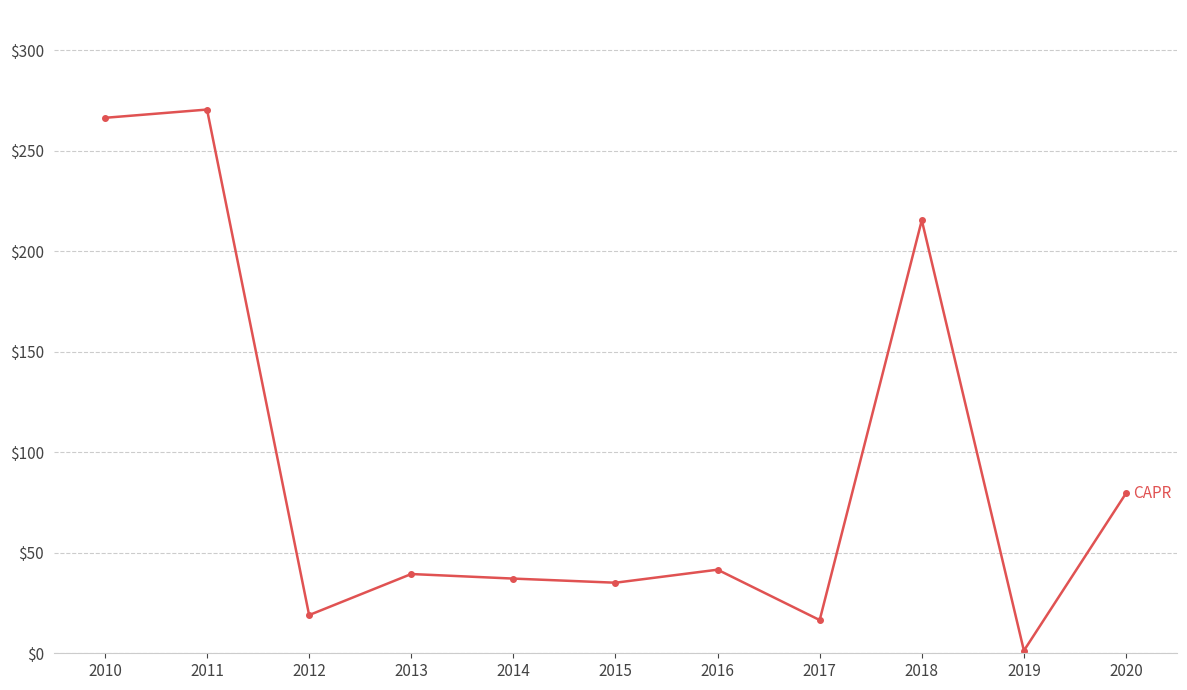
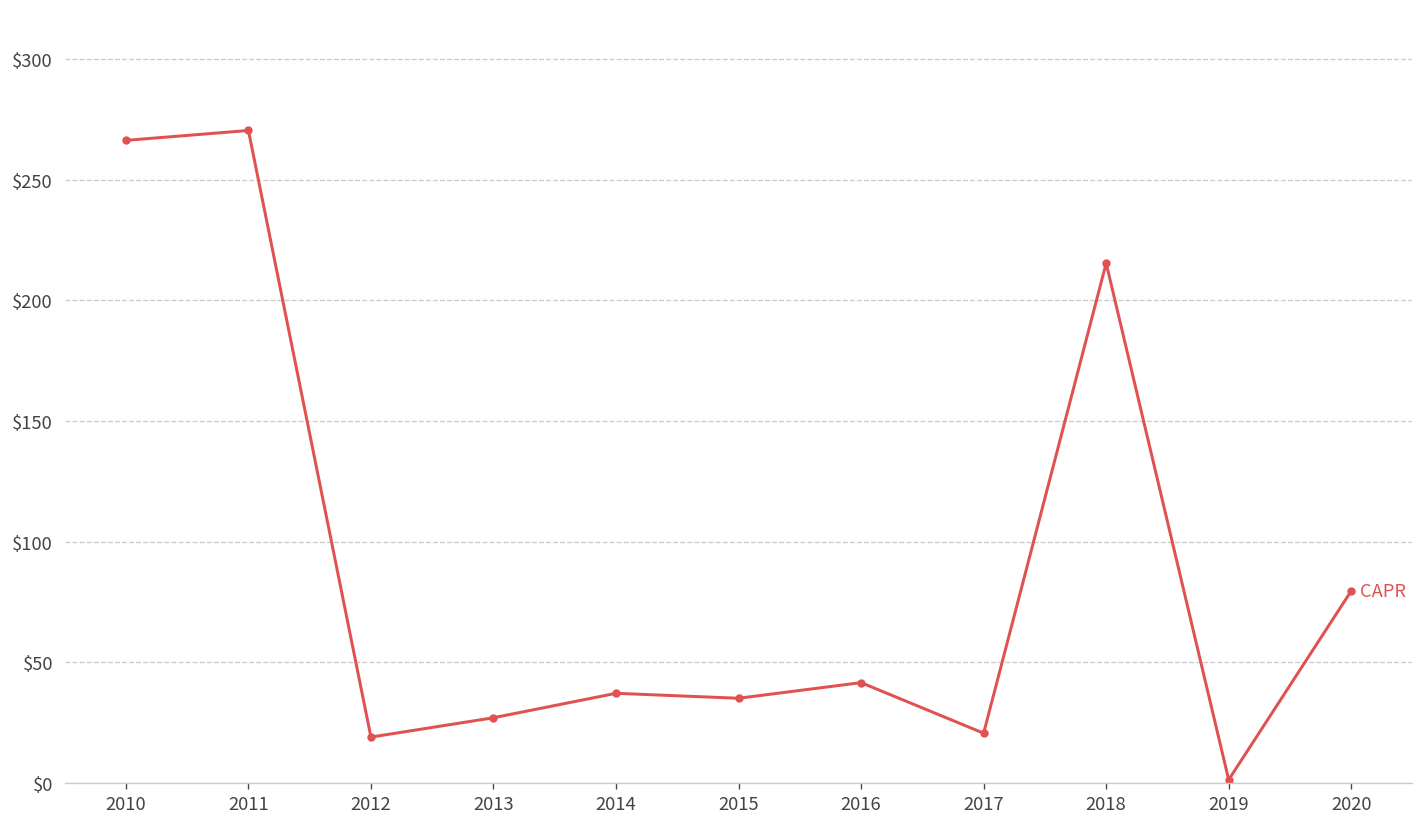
  {
    "2010": "$266",
    "2011": "$270",
    "2012": "$19",
-   "2013": "$39",
+   "2013": "$27",
    "2014": "$37",
    "2015": "$35",
    "2016": "$42",
-   "2017": "$17",
+   "2017": "$21",
    "2018": "$215",
    "2019": "$1",
    "2020": "$80"
  }
